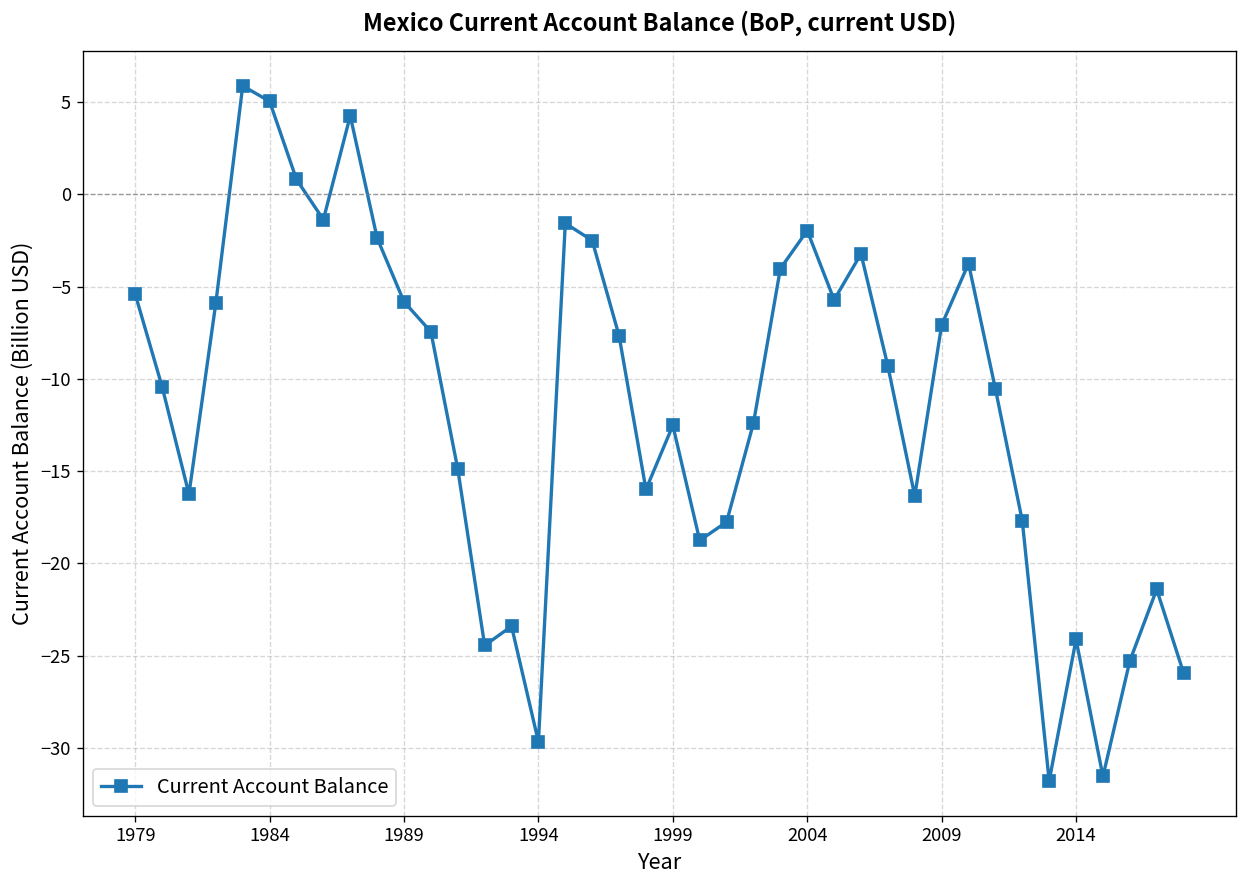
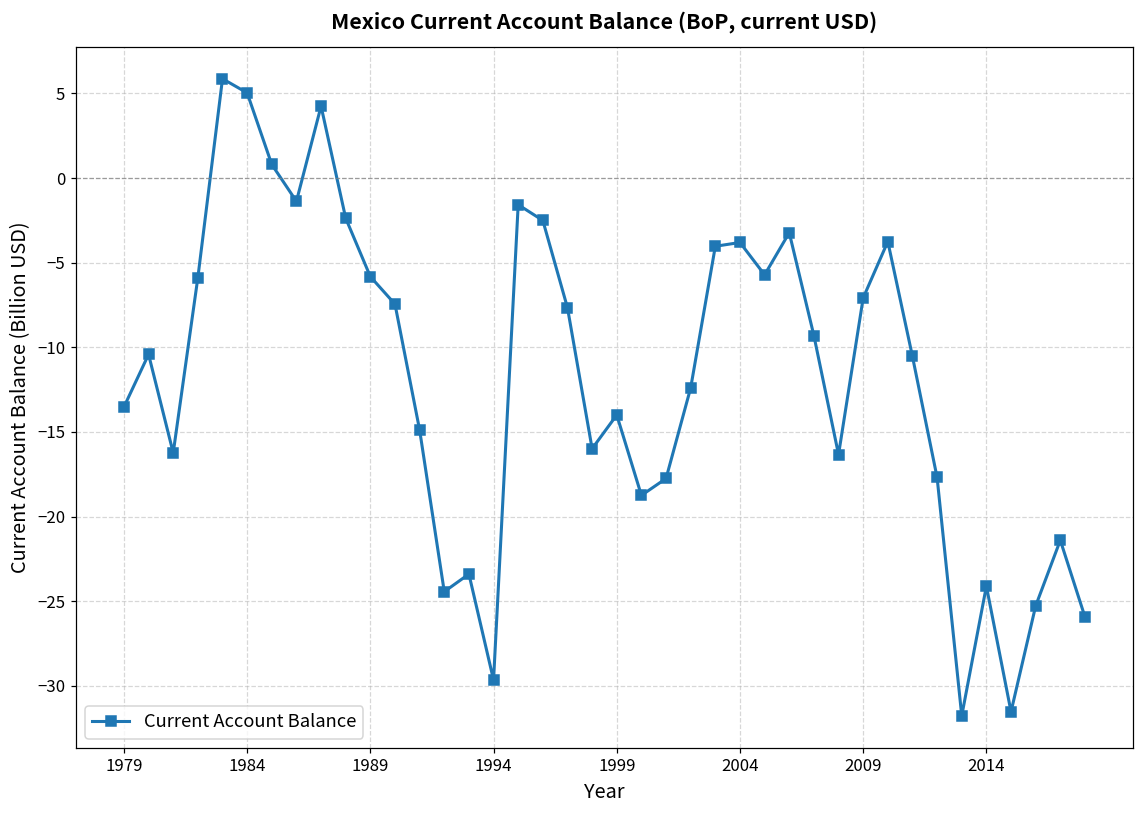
  {
-   "1979": -5.4,
+   "1979": -13.5,
    "1984": 5.0,
    "1989": -5.8,
    "1994": -29.7,
-   "1999": -12.5,
-   "2004": -2.0,
+   "1999": -14.0,
+   "2004": -3.8,
    "2009": -7.1,
    "2014": -24.1
  }
